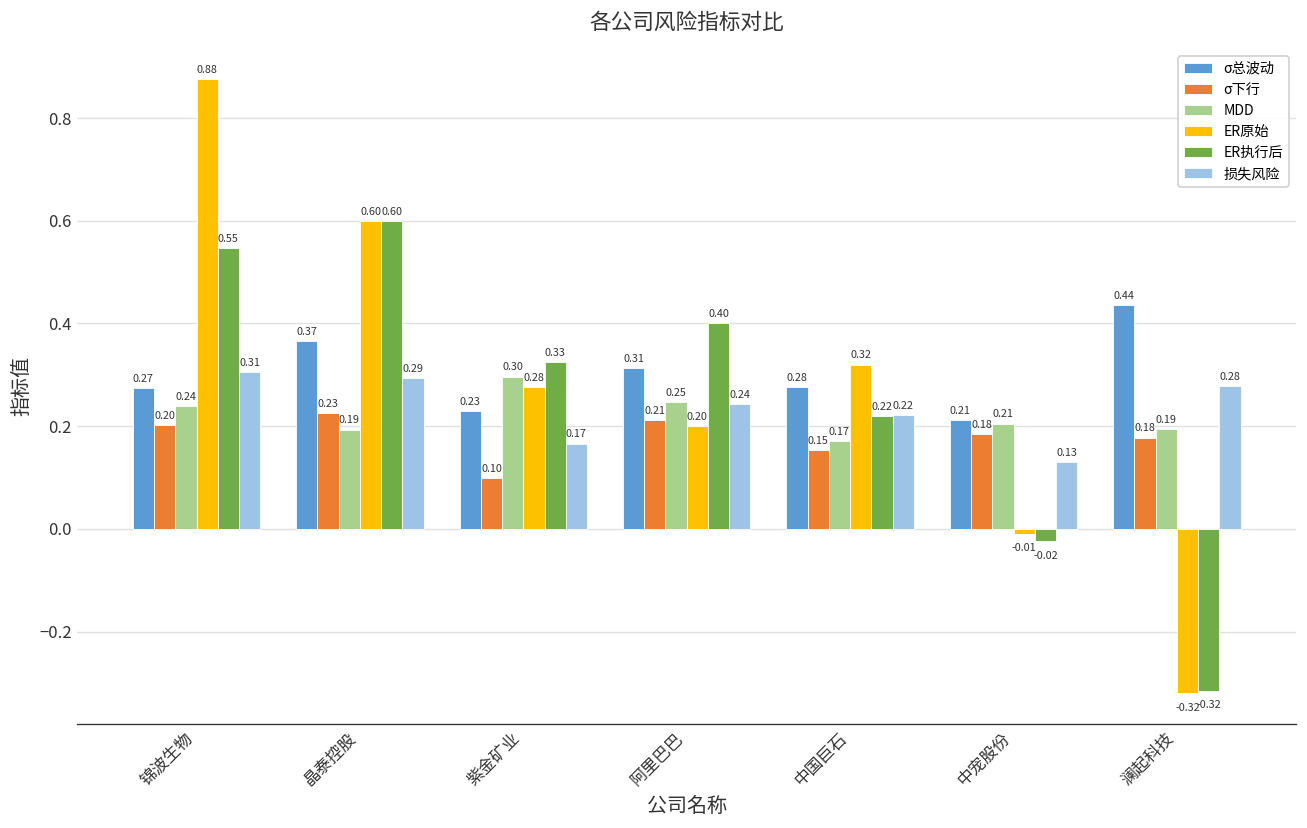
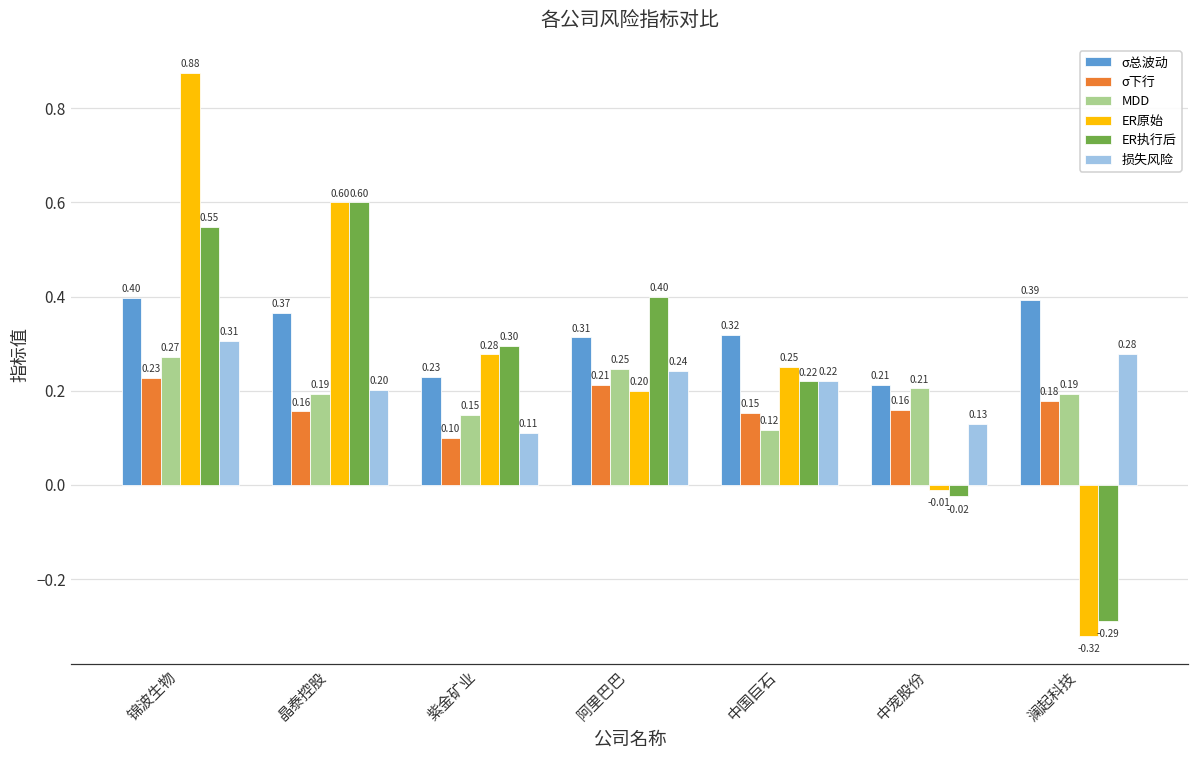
  {
    "σ总波动": {
-     "锦波生物": 0.27,
+     "锦波生物": 0.40,
      "晶泰控股": 0.37,
      "紫金矿业": 0.23,
      "阿里巴巴": 0.31,
-     "中国巨石": 0.28,
+     "中国巨石": 0.32,
      "中宠股份": 0.21,
-     "澜起科技": 0.44
+     "澜起科技": 0.39
    },
    "σ下行": {
-     "锦波生物": 0.20,
-     "晶泰控股": 0.23,
+     "锦波生物": 0.23,
+     "晶泰控股": 0.16,
      "紫金矿业": 0.10,
      "阿里巴巴": 0.21,
      "中国巨石": 0.15,
-     "中宠股份": 0.18,
+     "中宠股份": 0.16,
      "澜起科技": 0.18
    },
    "MDD": {
-     "锦波生物": 0.24,
+     "锦波生物": 0.27,
      "晶泰控股": 0.19,
-     "紫金矿业": 0.30,
+     "紫金矿业": 0.15,
      "阿里巴巴": 0.25,
-     "中国巨石": 0.17,
+     "中国巨石": 0.12,
      "中宠股份": 0.21,
      "澜起科技": 0.19
    },
    "ER原始": {
      "锦波生物": 0.88,
      "晶泰控股": 0.60,
      "紫金矿业": 0.28,
      "阿里巴巴": 0.20,
-     "中国巨石": 0.32,
+     "中国巨石": 0.25,
      "中宠股份": -0.01,
      "澜起科技": -0.32
    },
    "ER执行后": {
      "锦波生物": 0.55,
      "晶泰控股": 0.60,
-     "紫金矿业": 0.33,
+     "紫金矿业": 0.30,
      "阿里巴巴": 0.40,
      "中国巨石": 0.22,
      "中宠股份": -0.02,
-     "澜起科技": -0.32
+     "澜起科技": -0.29
    },
    "损失风险": {
      "锦波生物": 0.31,
-     "晶泰控股": 0.29,
-     "紫金矿业": 0.17,
+     "晶泰控股": 0.20,
+     "紫金矿业": 0.11,
      "阿里巴巴": 0.24,
      "中国巨石": 0.22,
      "中宠股份": 0.13,
      "澜起科技": 0.28
    }
  }
